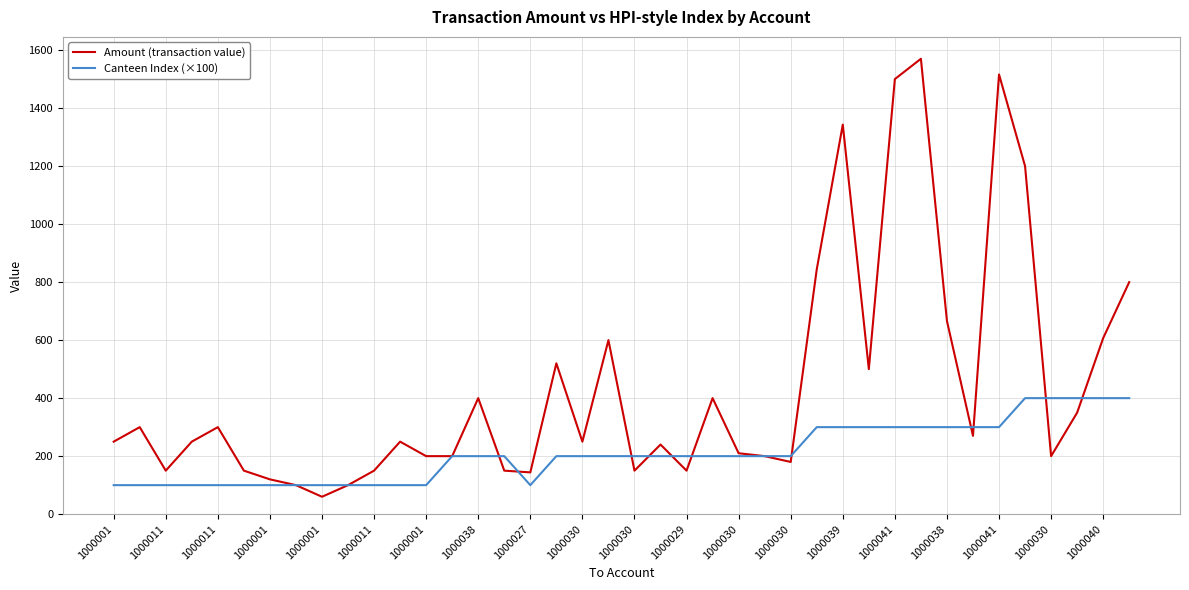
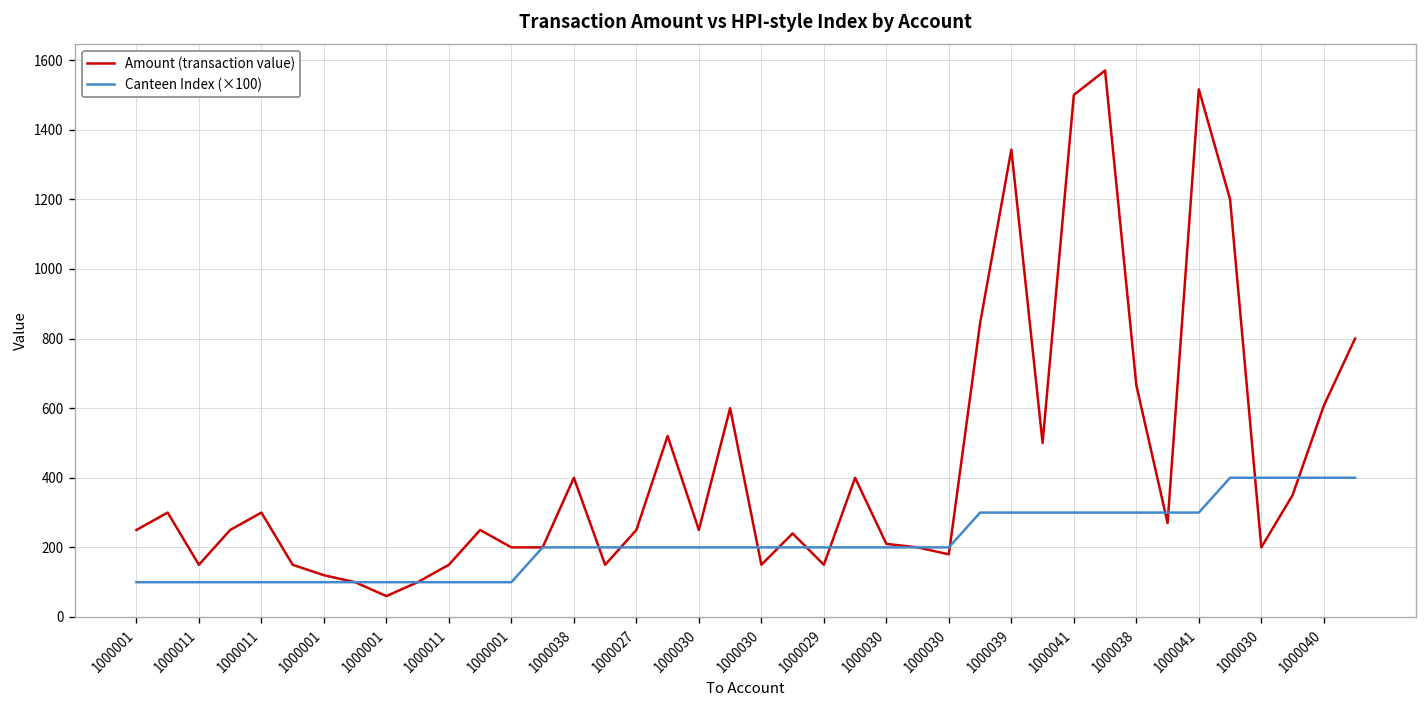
  {
    "Amount (transaction value)": {
-     "1000027": 140,
+     "1000027": 250,
      "1000039": 1340,
      "1000040": 610
    },
    "Canteen Index (×100)": {
-     "1000027": 100,
+     "1000027": 200,
      "1000039": 300,
      "1000040": 400
    }
  }
